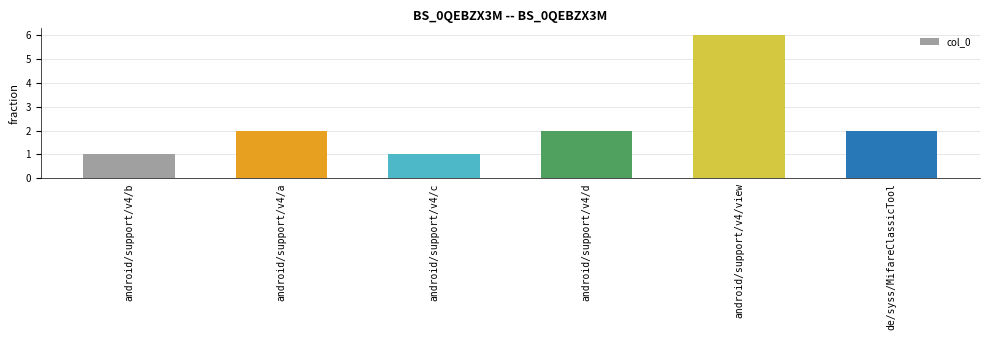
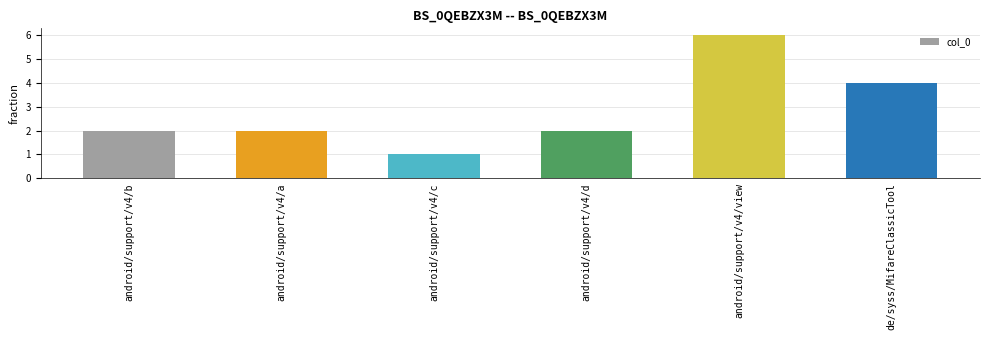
  {
-   "android/support/v4/b": 1,
+   "android/support/v4/b": 2,
    "android/support/v4/a": 2,
    "android/support/v4/c": 1,
    "android/support/v4/d": 2,
    "android/support/v4/view": 6,
-   "de/syss/MifareClassicTool": 2
+   "de/syss/MifareClassicTool": 4
  }
